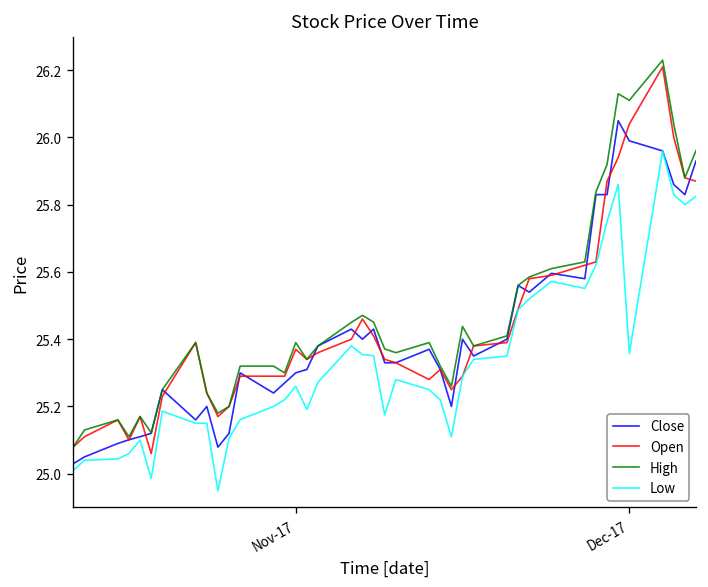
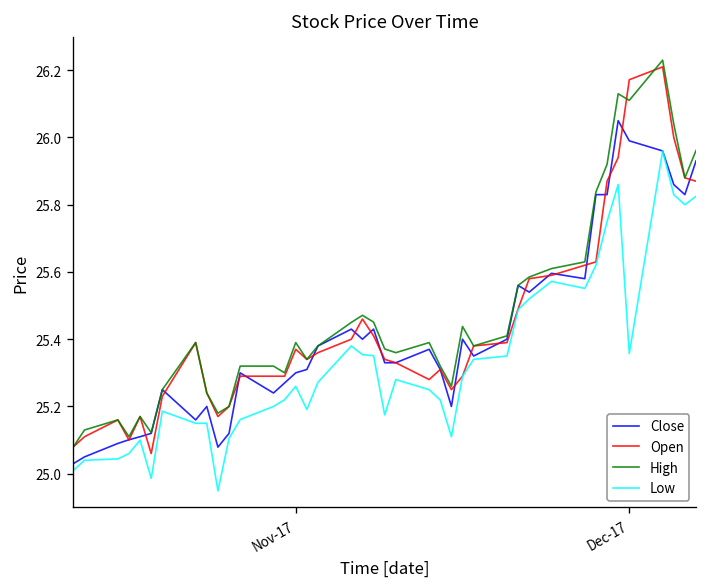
  {
    "Close": {
      "Nov-17": 25.30,
      "Dec-17": 25.99
    },
    "Open": {
      "Nov-17": 25.37,
-     "Dec-17": 26.04
+     "Dec-17": 26.17
    },
    "High": {
      "Nov-17": 25.39,
      "Dec-17": 26.11
    },
    "Low": {
      "Nov-17": 25.26,
      "Dec-17": 25.36
    }
  }
